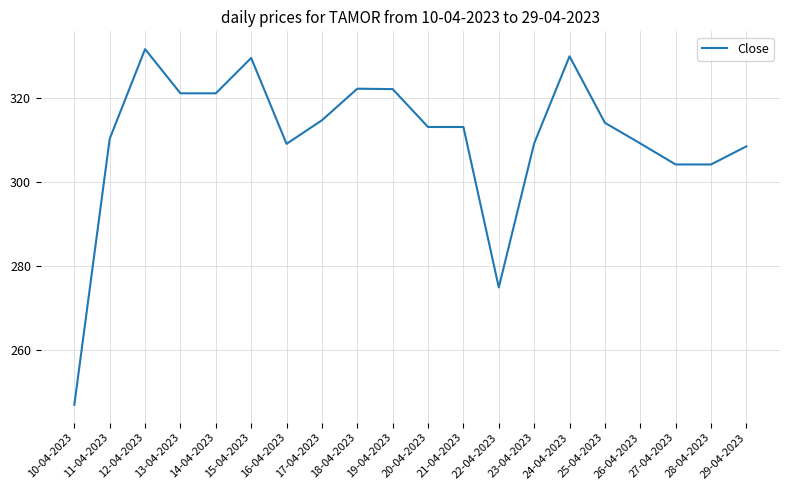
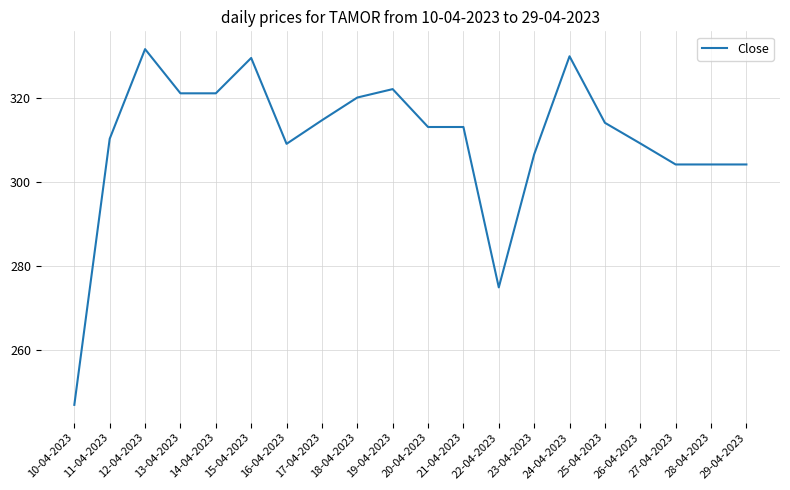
  {
    "10-04-2023": 247,
    "11-04-2023": 310,
    "12-04-2023": 332,
    "13-04-2023": 321,
    "14-04-2023": 321,
    "15-04-2023": 329,
    "16-04-2023": 309,
    "17-04-2023": 315,
-   "18-04-2023": 322,
+   "18-04-2023": 320,
    "19-04-2023": 322,
    "20-04-2023": 313,
    "21-04-2023": 313,
    "22-04-2023": 275,
-   "23-04-2023": 309,
+   "23-04-2023": 307,
    "24-04-2023": 330,
    "25-04-2023": 314,
    "26-04-2023": 309,
    "27-04-2023": 304,
    "28-04-2023": 304,
-   "29-04-2023": 308
+   "29-04-2023": 304
  }
